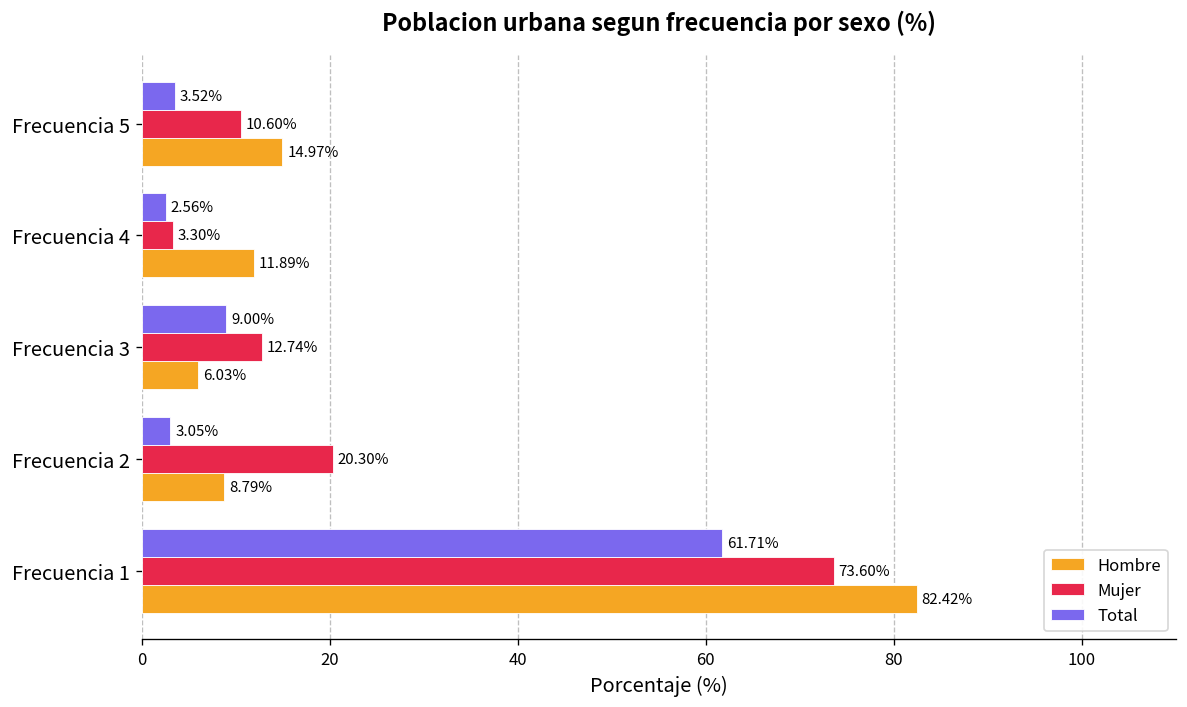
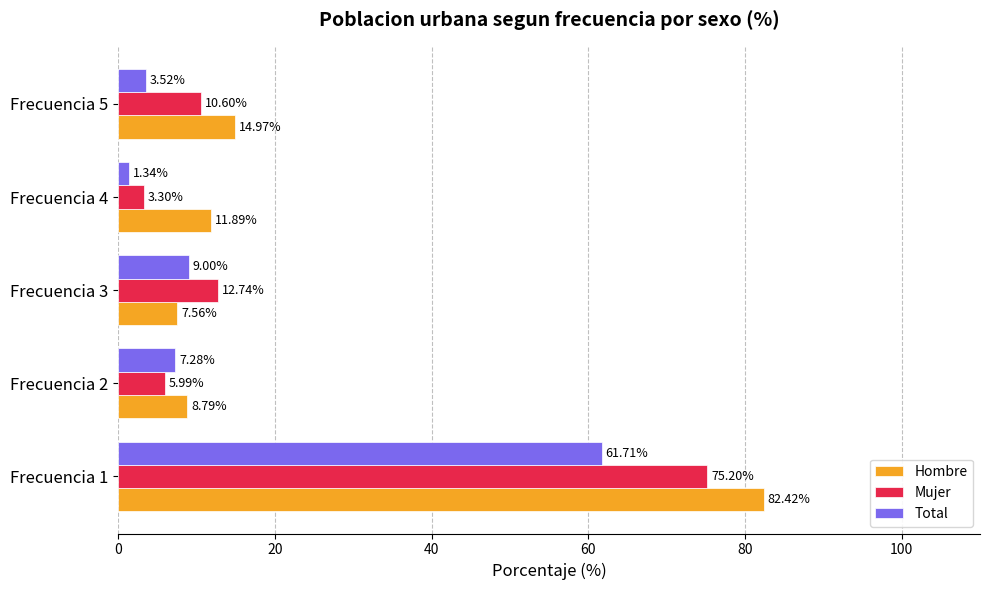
  {
    "Hombre": {
      "Frecuencia 5": "14.97%",
      "Frecuencia 4": "11.89%",
-     "Frecuencia 3": "6.03%",
+     "Frecuencia 3": "7.56%",
      "Frecuencia 2": "8.79%",
      "Frecuencia 1": "82.42%"
    },
    "Mujer": {
      "Frecuencia 5": "10.60%",
      "Frecuencia 4": "3.30%",
      "Frecuencia 3": "12.74%",
-     "Frecuencia 2": "20.30%",
-     "Frecuencia 1": "73.60%"
+     "Frecuencia 2": "5.99%",
+     "Frecuencia 1": "75.20%"
    },
    "Total": {
      "Frecuencia 5": "3.52%",
-     "Frecuencia 4": "2.56%",
+     "Frecuencia 4": "1.34%",
      "Frecuencia 3": "9.00%",
-     "Frecuencia 2": "3.05%",
+     "Frecuencia 2": "7.28%",
      "Frecuencia 1": "61.71%"
    }
  }
